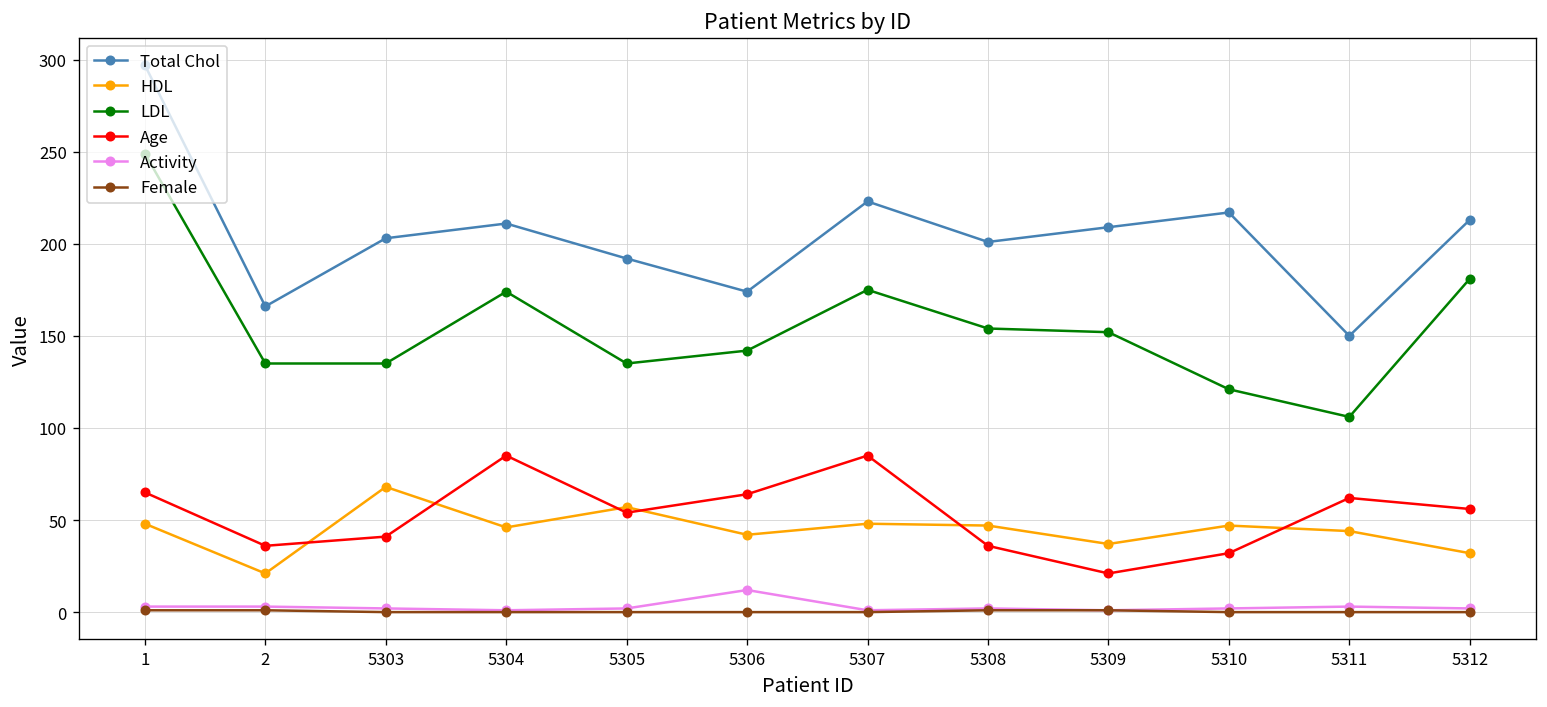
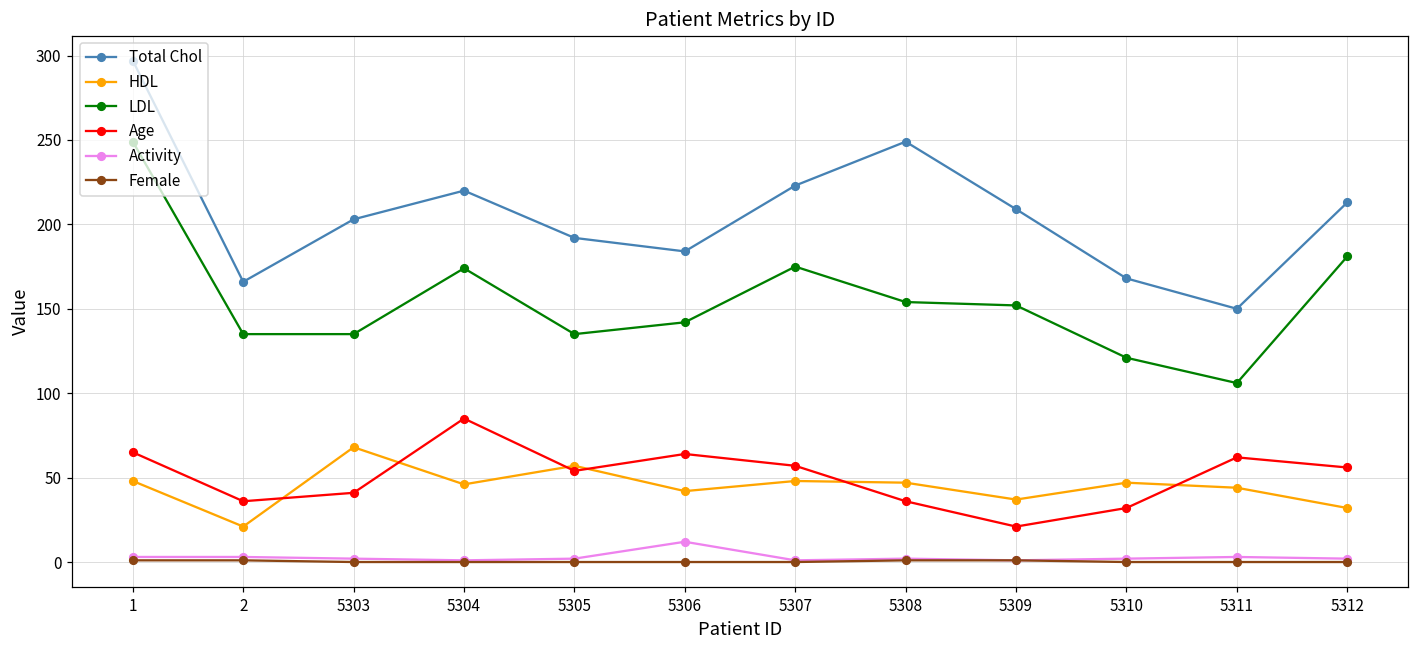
  {
    "Total Chol": {
      "2": 166,
      "5303": 203,
-     "5304": 211,
+     "5304": 220,
      "5305": 192,
-     "5306": 174,
+     "5306": 184,
      "5307": 223,
-     "5308": 201,
+     "5308": 249,
      "5309": 209,
-     "5310": 217,
+     "5310": 168,
      "5311": 150,
      "5312": 213
    },
    "HDL": {
      "1": 48,
      "2": 21,
      "5303": 68,
      "5304": 46,
      "5305": 57,
      "5306": 42,
      "5307": 48,
      "5308": 47,
      "5309": 37,
      "5310": 47,
      "5311": 44,
      "5312": 32
    },
    "LDL": {
      "2": 135,
      "5303": 135,
      "5304": 174,
      "5305": 135,
      "5306": 142,
      "5307": 175,
      "5308": 154,
      "5309": 152,
      "5310": 121,
      "5311": 106,
      "5312": 181
    },
    "Age": {
      "1": 65,
      "2": 36,
      "5303": 41,
      "5304": 85,
      "5305": 54,
      "5306": 64,
-     "5307": 85,
+     "5307": 57,
      "5308": 36,
      "5309": 21,
      "5310": 32,
      "5311": 62,
      "5312": 56
    },
    "Activity": {
      "1": 3,
      "2": 3,
      "5303": 2,
      "5305": 2,
      "5306": 12,
      "5310": 2,
      "5311": 3,
      "5312": 2
    },
    "Female": {
      "1": 1,
      "2": 1,
      "5303": 0,
      "5305": 0,
      "5306": 0,
      "5310": 0,
      "5311": 0,
      "5312": 0
    }
  }
